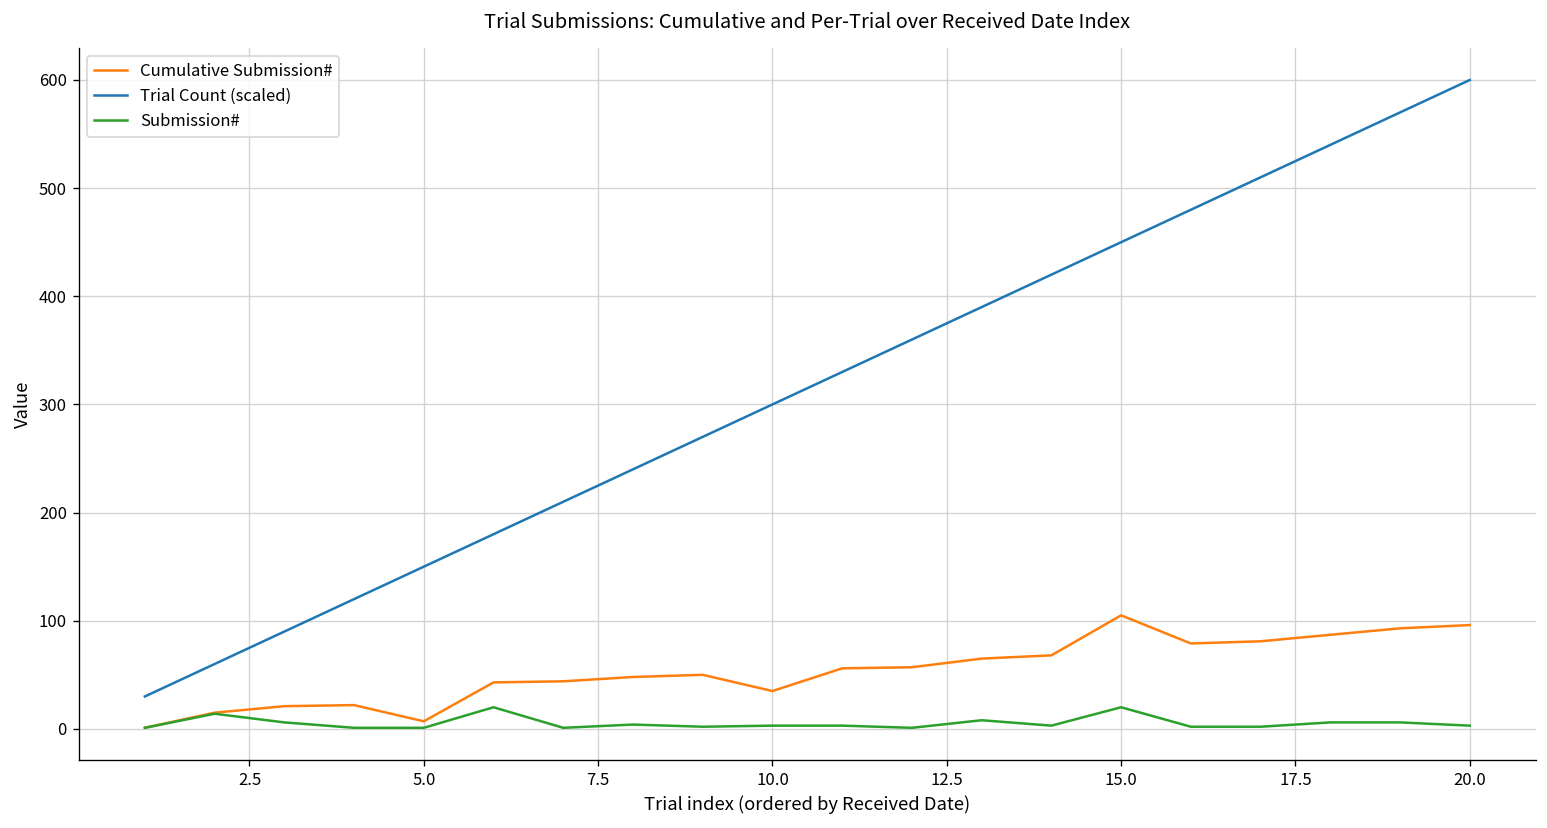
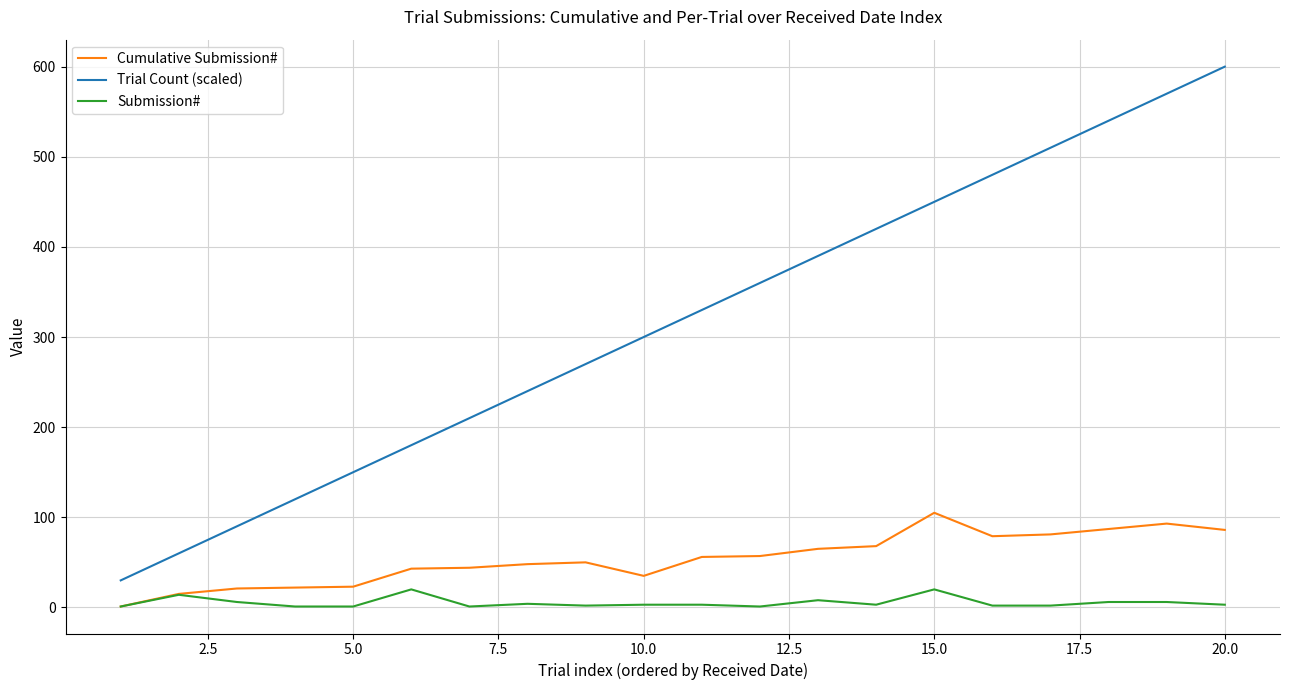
  {
    "Cumulative Submission#": {
-     "5.0": 10,
+     "5.0": 20,
      "10.0": 40,
      "15.0": 110,
-     "20.0": 100
+     "20.0": 90
    },
    "Trial Count (scaled)": {
      "5.0": 150,
      "10.0": 300,
      "15.0": 450,
      "20.0": 600
    },
    "Submission#": {
      "5.0": 0,
      "10.0": 0,
      "15.0": 20,
      "20.0": 0
    }
  }
